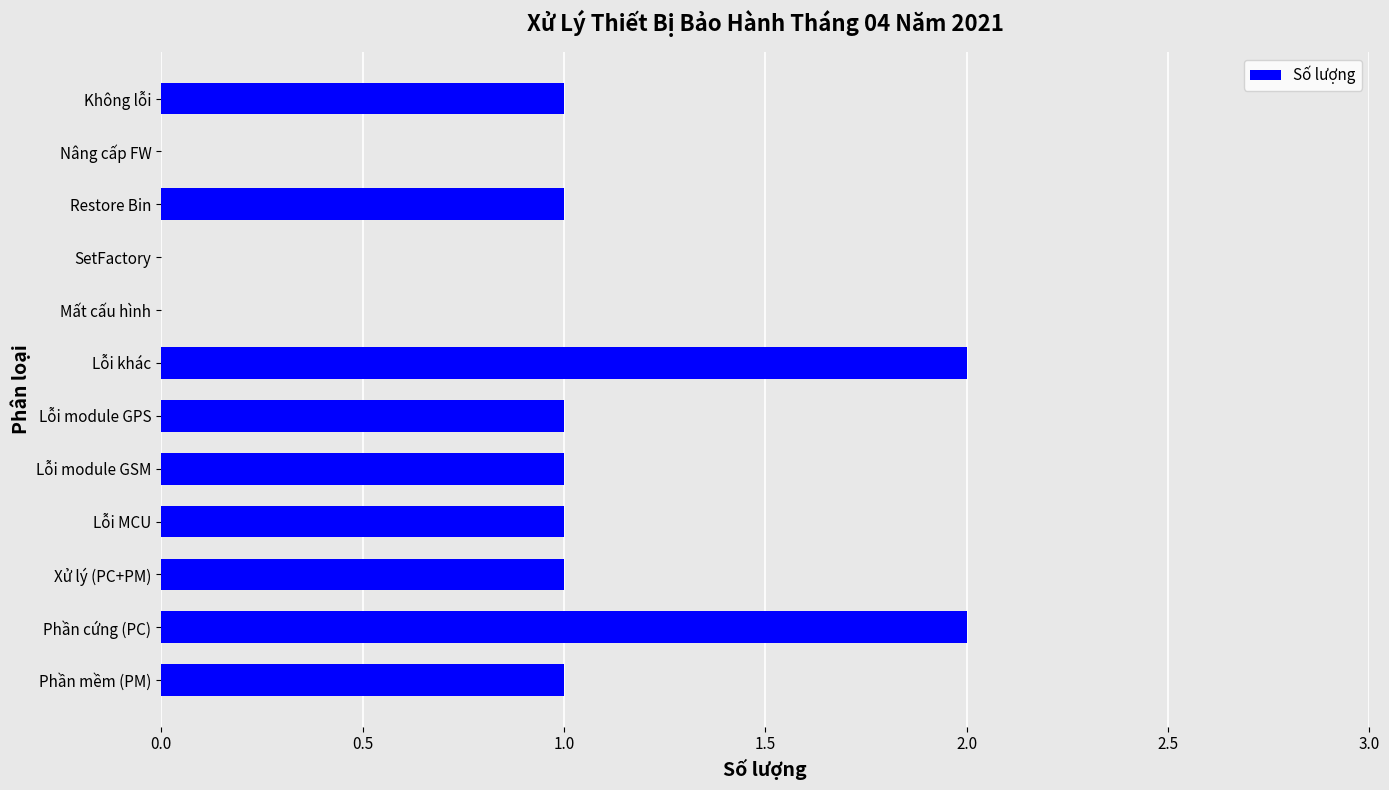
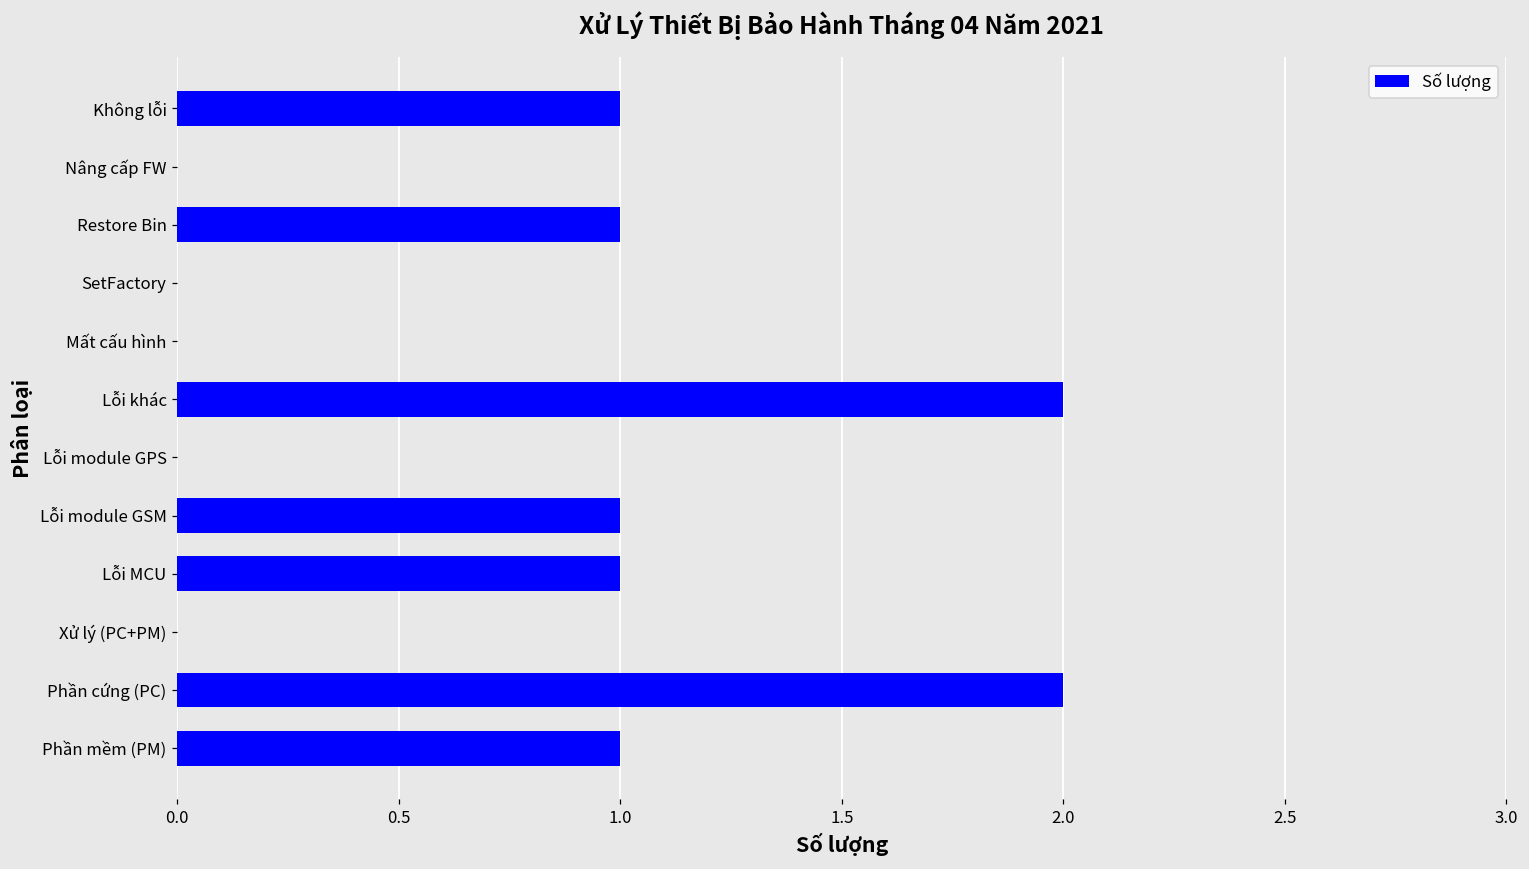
  {
    "Không lỗi": 1,
    "Nâng cấp FW": 0,
    "Restore Bin": 1,
    "SetFactory": 0,
    "Mất cấu hình": 0,
    "Lỗi khác": 2,
-   "Lỗi module GPS": 1,
+   "Lỗi module GPS": 0,
    "Lỗi module GSM": 1,
    "Lỗi MCU": 1,
-   "Xử lý (PC+PM)": 1,
+   "Xử lý (PC+PM)": 0,
    "Phần cứng (PC)": 2,
    "Phần mềm (PM)": 1
  }
